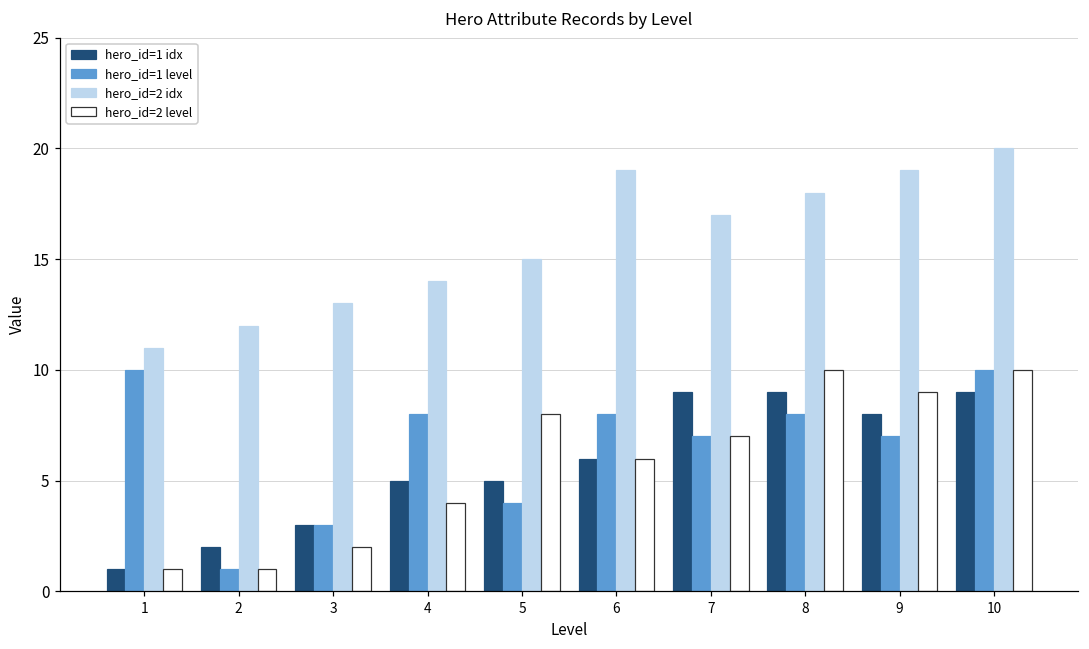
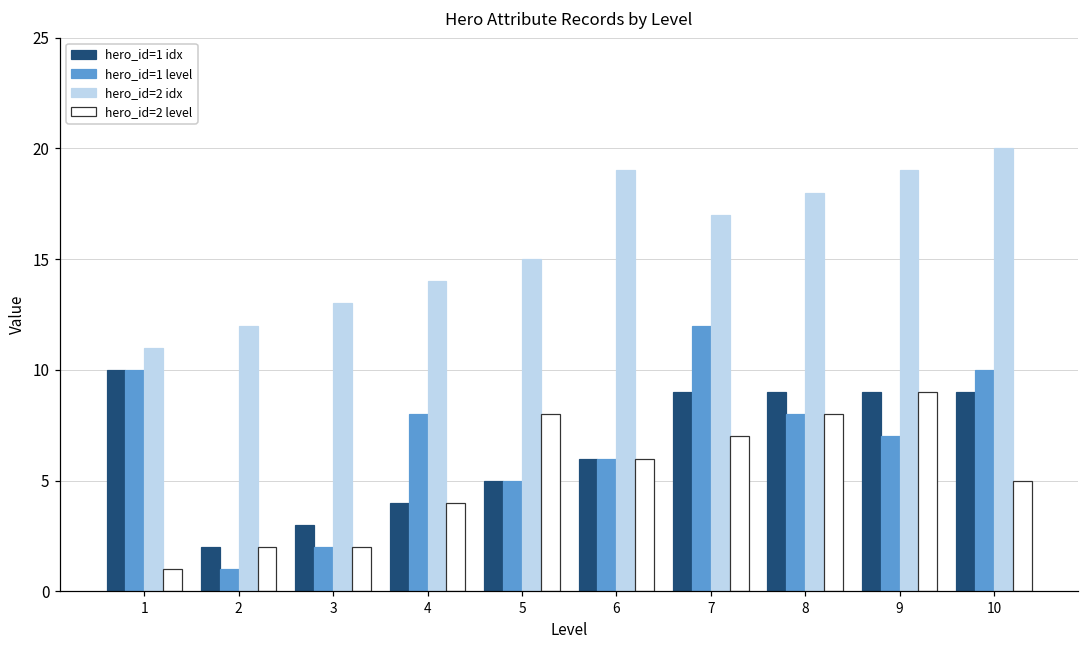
  {
    "hero_id=1 idx": {
-     "1": 1,
+     "1": 10,
      "2": 2,
      "3": 3,
-     "4": 5,
+     "4": 4,
      "5": 5,
      "6": 6,
      "7": 9,
      "8": 9,
-     "9": 8,
+     "9": 9,
      "10": 9
    },
    "hero_id=1 level": {
      "1": 10,
      "2": 1,
-     "3": 3,
+     "3": 2,
      "4": 8,
-     "5": 4,
-     "6": 8,
-     "7": 7,
+     "5": 5,
+     "6": 6,
+     "7": 12,
      "8": 8,
      "9": 7,
      "10": 10
    },
    "hero_id=2 idx": {
      "1": 11,
      "2": 12,
      "3": 13,
      "4": 14,
      "5": 15,
      "6": 19,
      "7": 17,
      "8": 18,
      "9": 19,
      "10": 20
    },
    "hero_id=2 level": {
      "1": 1,
-     "2": 1,
+     "2": 2,
      "3": 2,
      "4": 4,
      "5": 8,
      "6": 6,
      "7": 7,
-     "8": 10,
+     "8": 8,
      "9": 9,
-     "10": 10
+     "10": 5
    }
  }
